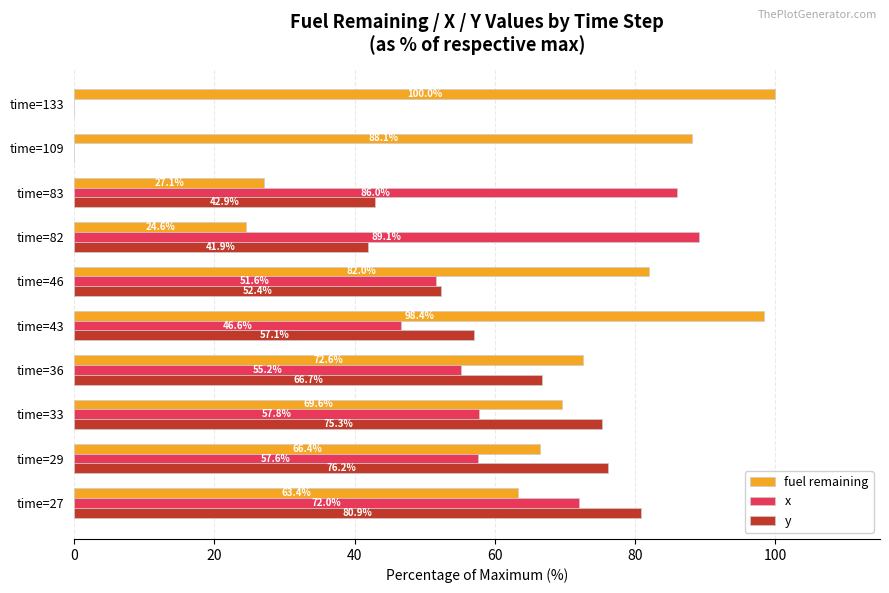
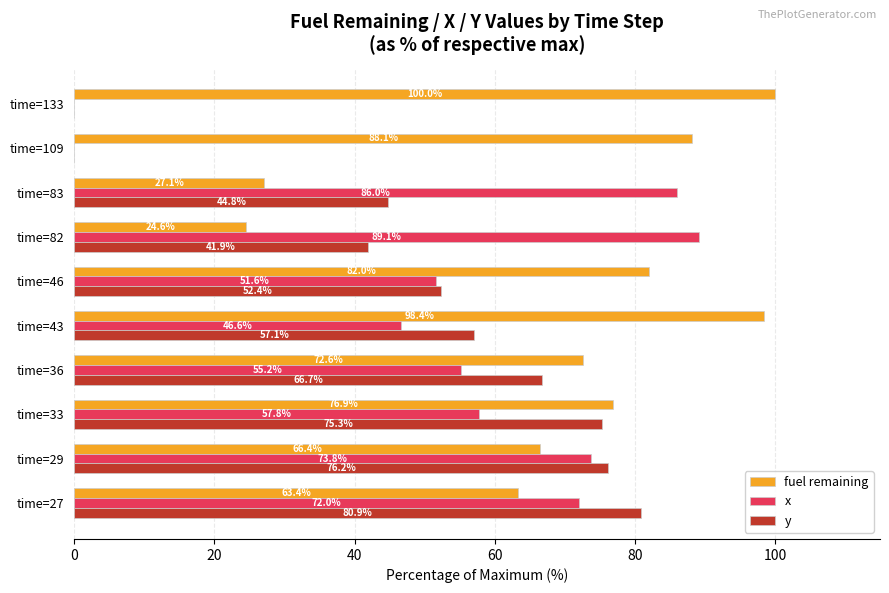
  {
    "fuel remaining": {
      "time=133": "100.0%",
      "time=109": "88.1%",
      "time=83": "27.1%",
      "time=82": "24.6%",
      "time=46": "82.0%",
      "time=43": "98.4%",
      "time=36": "72.6%",
-     "time=33": "69.6%",
+     "time=33": "76.9%",
      "time=29": "66.4%",
      "time=27": "63.4%"
    },
    "x": {
      "time=83": "86.0%",
      "time=82": "89.1%",
      "time=46": "51.6%",
      "time=43": "46.6%",
      "time=36": "55.2%",
      "time=33": "57.8%",
-     "time=29": "57.6%",
+     "time=29": "73.8%",
      "time=27": "72.0%"
    },
    "y": {
-     "time=83": "42.9%",
+     "time=83": "44.8%",
      "time=82": "41.9%",
      "time=46": "52.4%",
      "time=43": "57.1%",
      "time=36": "66.7%",
      "time=33": "75.3%",
      "time=29": "76.2%",
      "time=27": "80.9%"
    }
  }
